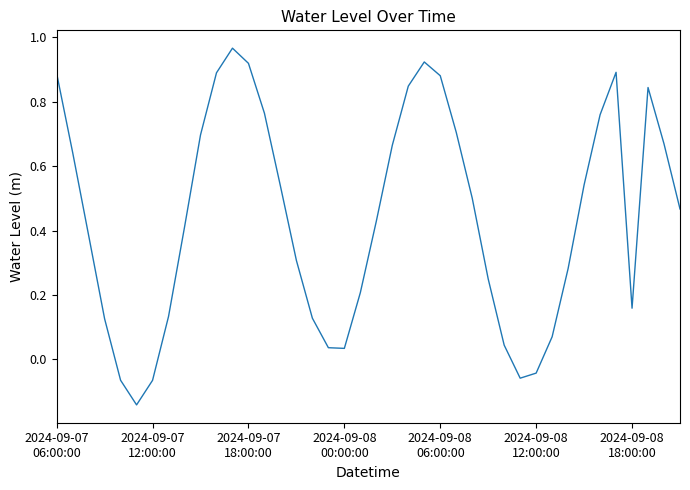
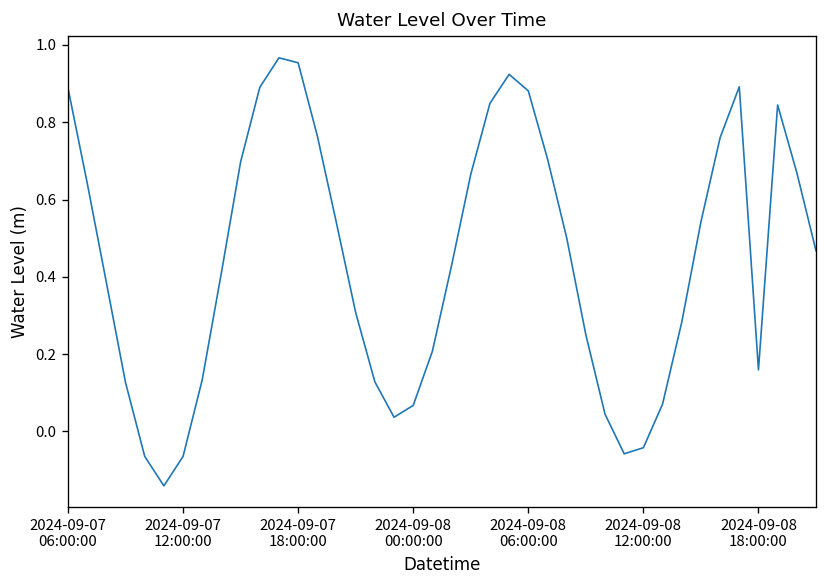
  {
    "2024-09-07 06:00:00": 0.89,
    "2024-09-07 12:00:00": -0.06,
-   "2024-09-07 18:00:00": 0.92,
-   "2024-09-08 00:00:00": 0.03,
+   "2024-09-07 18:00:00": 0.95,
+   "2024-09-08 00:00:00": 0.07,
    "2024-09-08 06:00:00": 0.88,
    "2024-09-08 12:00:00": -0.04,
    "2024-09-08 18:00:00": 0.16
  }
